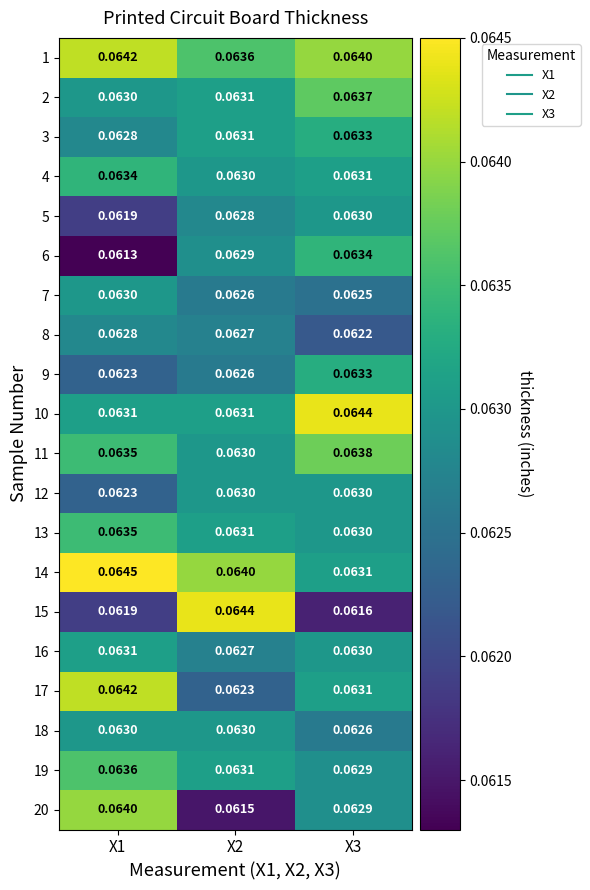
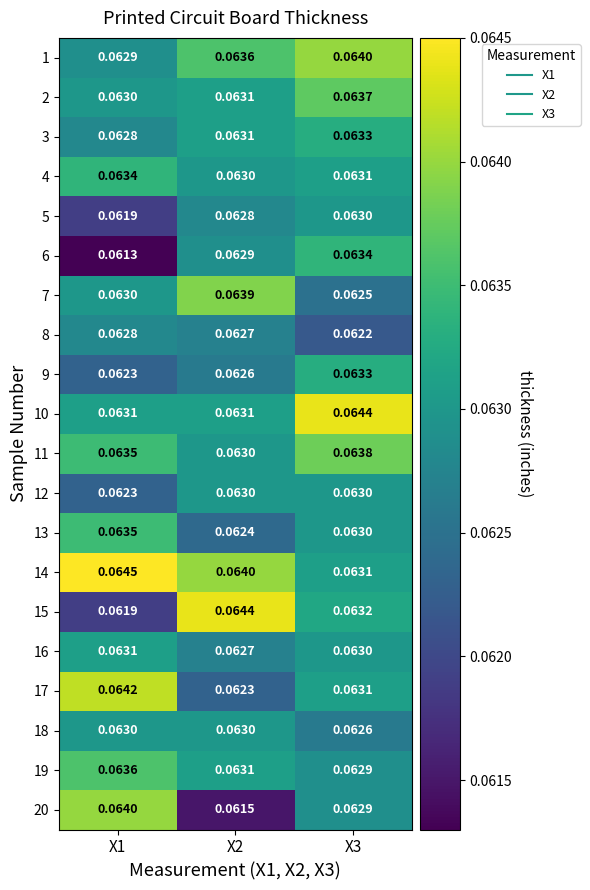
  {
    "1": {
-     "X1": 0.0642,
+     "X1": 0.0629,
      "X2": 0.0636,
      "X3": 0.0640
    },
    "2": {
      "X1": 0.0630,
      "X2": 0.0631,
      "X3": 0.0637
    },
    "3": {
      "X1": 0.0628,
      "X2": 0.0631,
      "X3": 0.0633
    },
    "4": {
      "X1": 0.0634,
      "X2": 0.0630,
      "X3": 0.0631
    },
    "5": {
      "X1": 0.0619,
      "X2": 0.0628,
      "X3": 0.0630
    },
    "6": {
      "X1": 0.0613,
      "X2": 0.0629,
      "X3": 0.0634
    },
    "7": {
      "X1": 0.0630,
-     "X2": 0.0626,
+     "X2": 0.0639,
      "X3": 0.0625
    },
    "8": {
      "X1": 0.0628,
      "X2": 0.0627,
      "X3": 0.0622
    },
    "9": {
      "X1": 0.0623,
      "X2": 0.0626,
      "X3": 0.0633
    },
    "10": {
      "X1": 0.0631,
      "X2": 0.0631,
      "X3": 0.0644
    },
    "11": {
      "X1": 0.0635,
      "X2": 0.0630,
      "X3": 0.0638
    },
    "12": {
      "X1": 0.0623,
      "X2": 0.0630,
      "X3": 0.0630
    },
    "13": {
      "X1": 0.0635,
-     "X2": 0.0631,
+     "X2": 0.0624,
      "X3": 0.0630
    },
    "14": {
      "X1": 0.0645,
      "X2": 0.0640,
      "X3": 0.0631
    },
    "15": {
      "X1": 0.0619,
      "X2": 0.0644,
-     "X3": 0.0616
+     "X3": 0.0632
    },
    "16": {
      "X1": 0.0631,
      "X2": 0.0627,
      "X3": 0.0630
    },
    "17": {
      "X1": 0.0642,
      "X2": 0.0623,
      "X3": 0.0631
    },
    "18": {
      "X1": 0.0630,
      "X2": 0.0630,
      "X3": 0.0626
    },
    "19": {
      "X1": 0.0636,
      "X2": 0.0631,
      "X3": 0.0629
    },
    "20": {
      "X1": 0.0640,
      "X2": 0.0615,
      "X3": 0.0629
    }
  }
